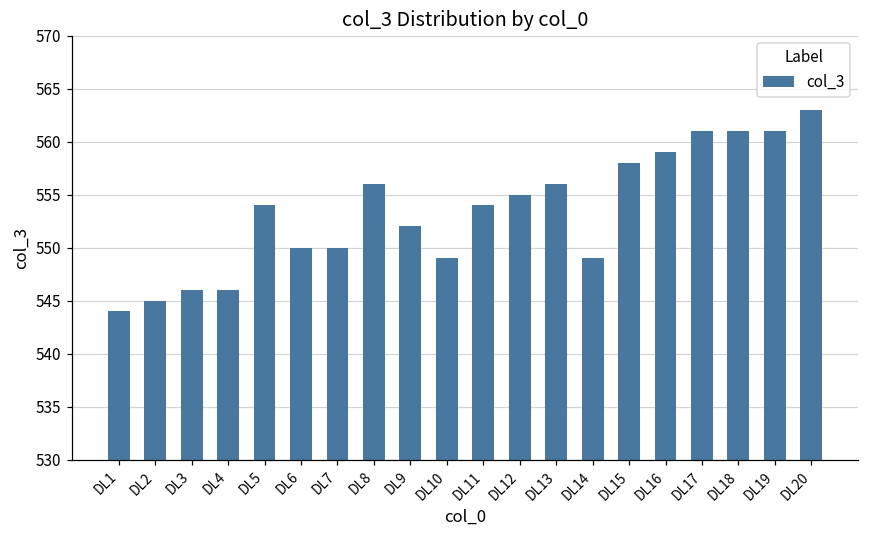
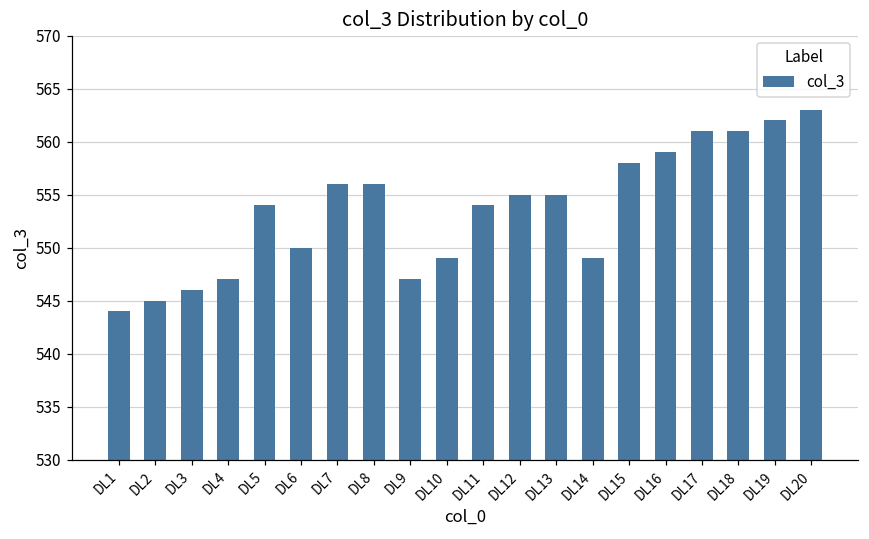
  {
    "DL1": 544,
    "DL2": 545,
    "DL3": 546,
-   "DL4": 546,
+   "DL4": 547,
    "DL5": 554,
    "DL6": 550,
-   "DL7": 550,
+   "DL7": 556,
    "DL8": 556,
-   "DL9": 552,
+   "DL9": 547,
    "DL10": 549,
    "DL11": 554,
    "DL12": 555,
-   "DL13": 556,
+   "DL13": 555,
    "DL14": 549,
    "DL15": 558,
    "DL16": 559,
    "DL17": 561,
    "DL18": 561,
-   "DL19": 561,
+   "DL19": 562,
    "DL20": 563
  }
